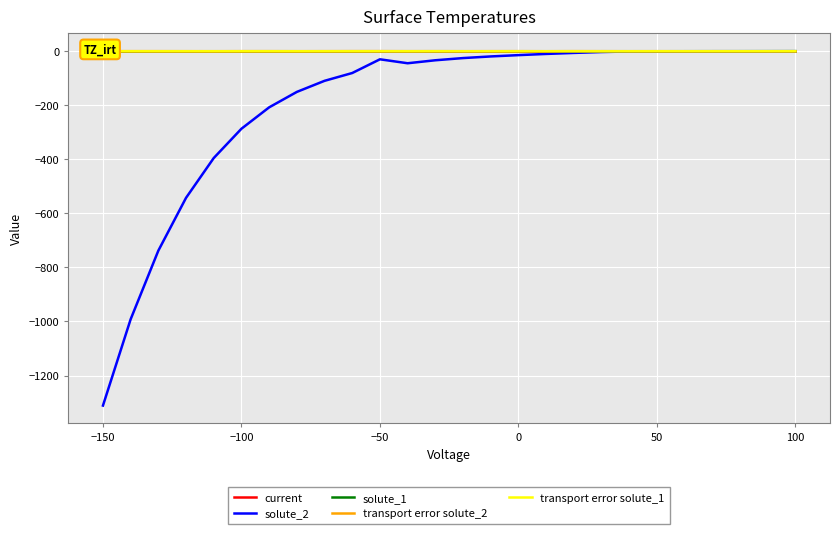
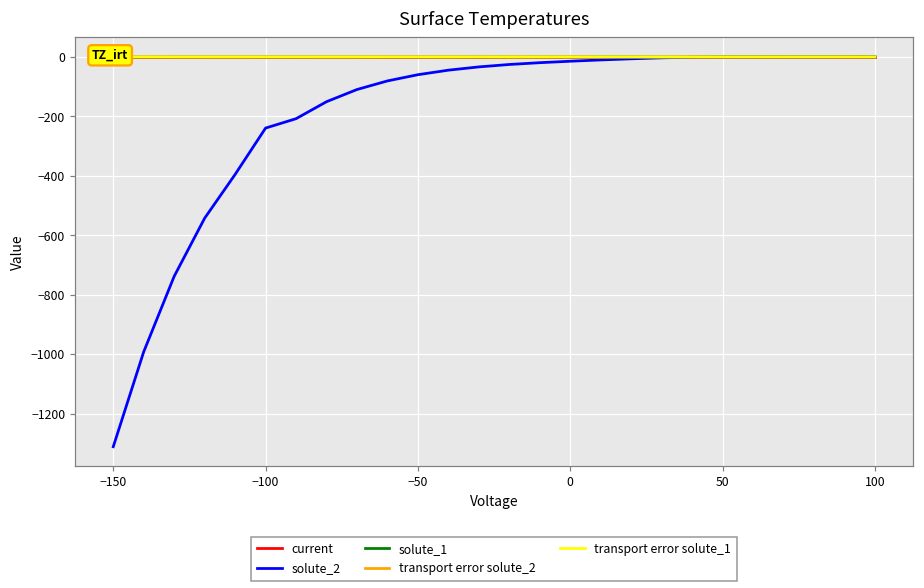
  {
    "transport error solute_1": {
      "−100": 0,
      "−50": 0,
      "0": 0
    },
    "solute_2": {
      "−150": -1310,
-     "−100": -290,
-     "−50": -30,
+     "−100": -240,
+     "−50": -60,
      "0": -10
    }
  }
